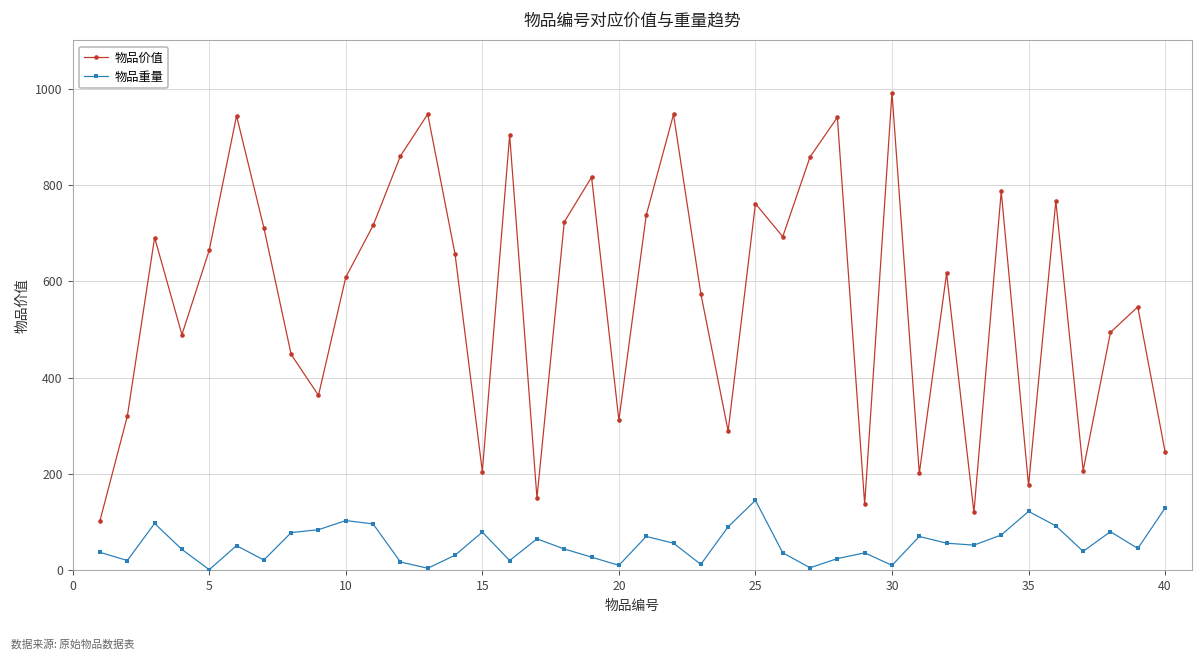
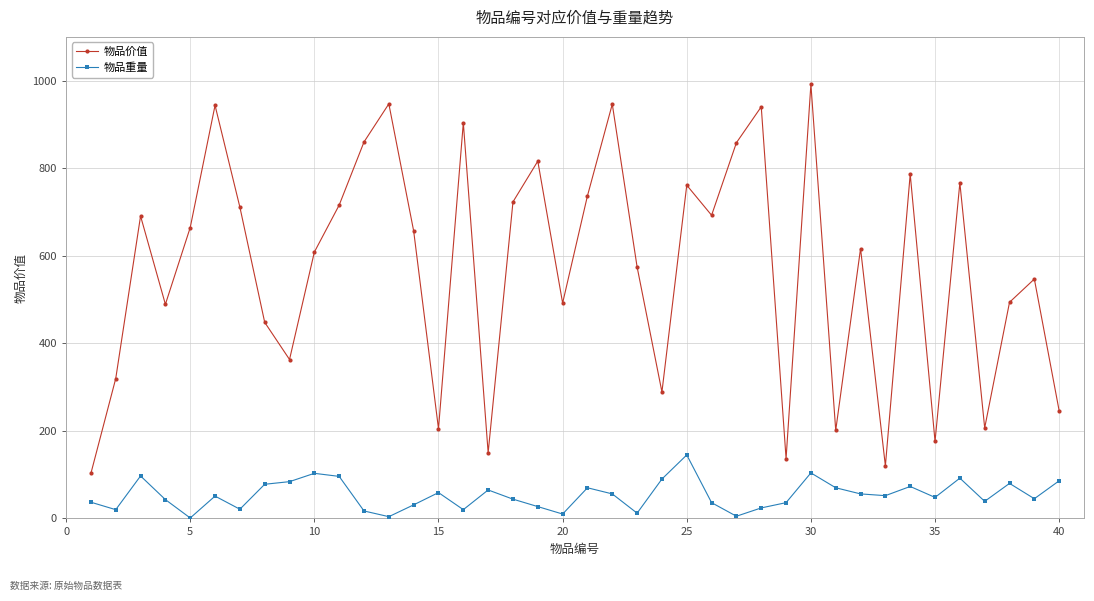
  {
    "物品价值": {
      "5": 660,
      "10": 610,
      "15": 200,
-     "20": 310,
+     "20": 490,
      "25": 760,
      "30": 990,
      "35": 180,
      "40": 250
    },
    "物品重量": {
      "5": 0,
      "10": 100,
-     "15": 80,
+     "15": 60,
      "20": 10,
      "25": 150,
-     "30": 10,
-     "35": 120,
-     "40": 130
+     "30": 100,
+     "35": 50,
+     "40": 90
    }
  }
